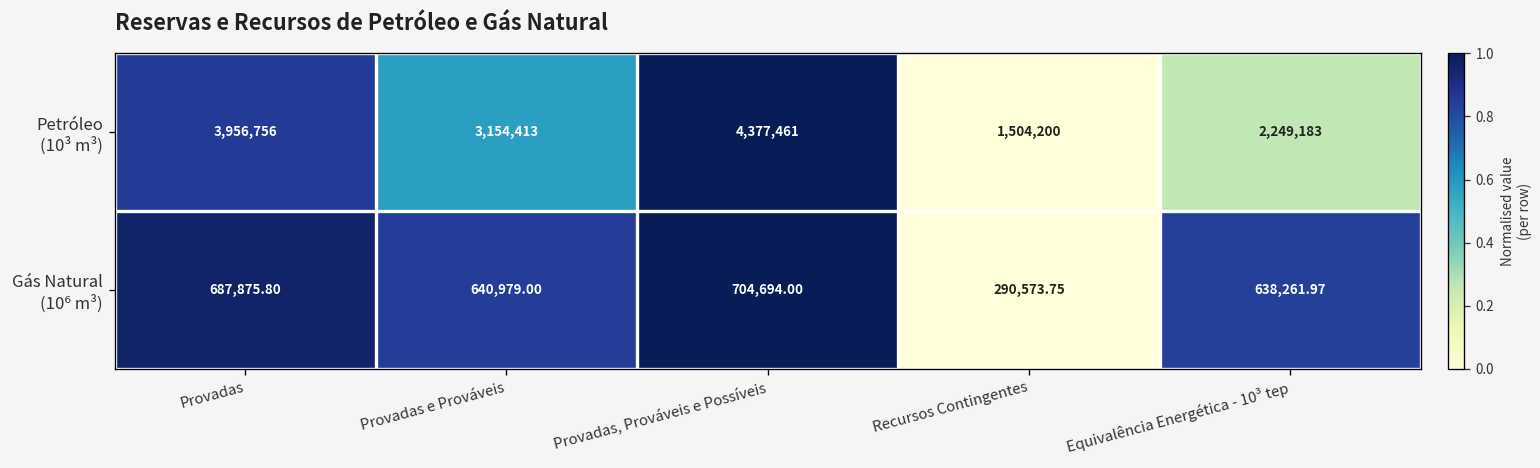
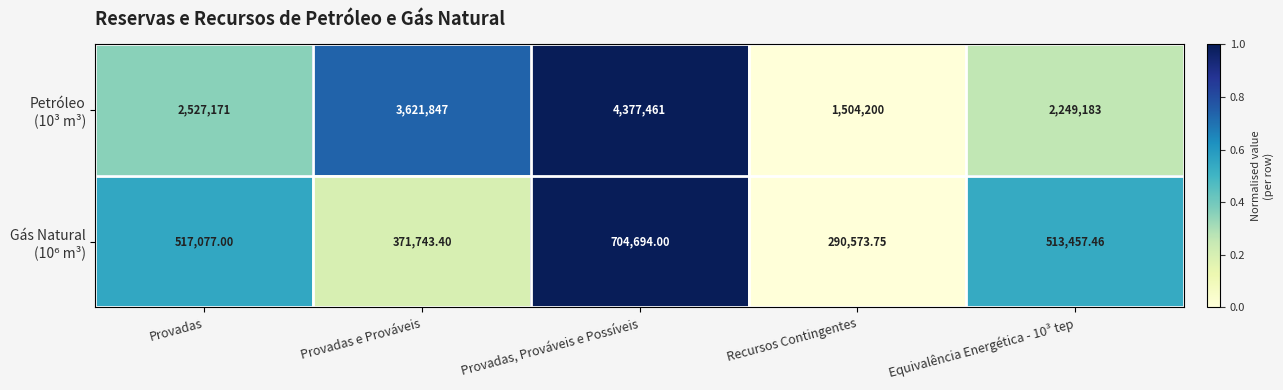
  {
    "Petróleo (10³ m³)": {
-     "Provadas": "3,956,756",
-     "Provadas e Prováveis": "3,154,413",
+     "Provadas": "2,527,171",
+     "Provadas e Prováveis": "3,621,847",
      "Provadas, Prováveis e Possíveis": "4,377,461",
      "Recursos Contingentes": "1,504,200",
      "Equivalência Energética - 10³ tep": "2,249,183"
    },
    "Gás Natural (10⁶ m³)": {
-     "Provadas": "687,875.80",
-     "Provadas e Prováveis": "640,979.00",
+     "Provadas": "517,077.00",
+     "Provadas e Prováveis": "371,743.40",
      "Provadas, Prováveis e Possíveis": "704,694.00",
      "Recursos Contingentes": "290,573.75",
-     "Equivalência Energética - 10³ tep": "638,261.97"
+     "Equivalência Energética - 10³ tep": "513,457.46"
    }
  }
